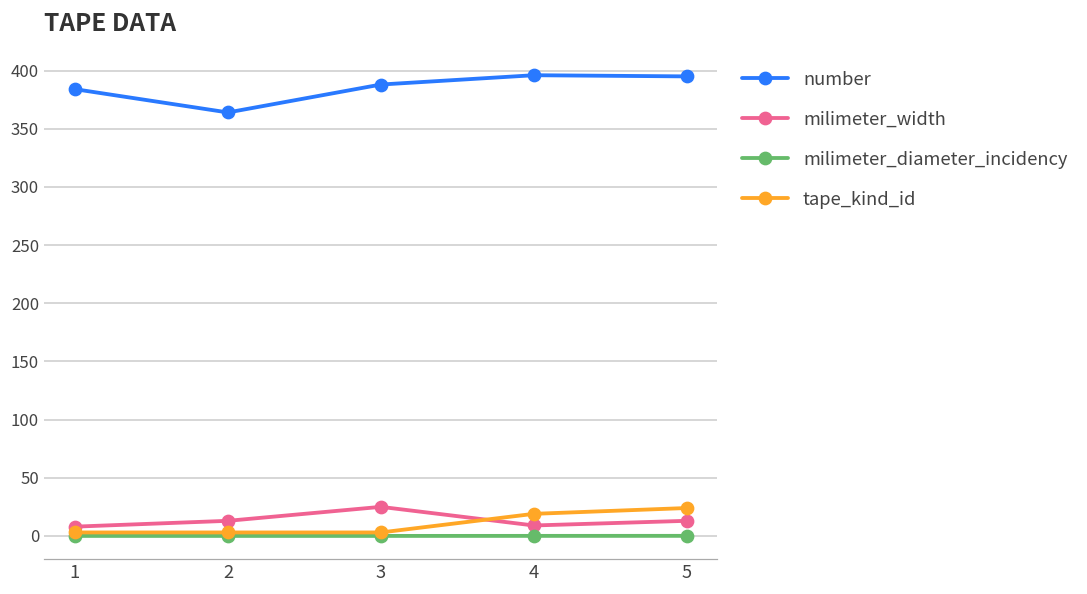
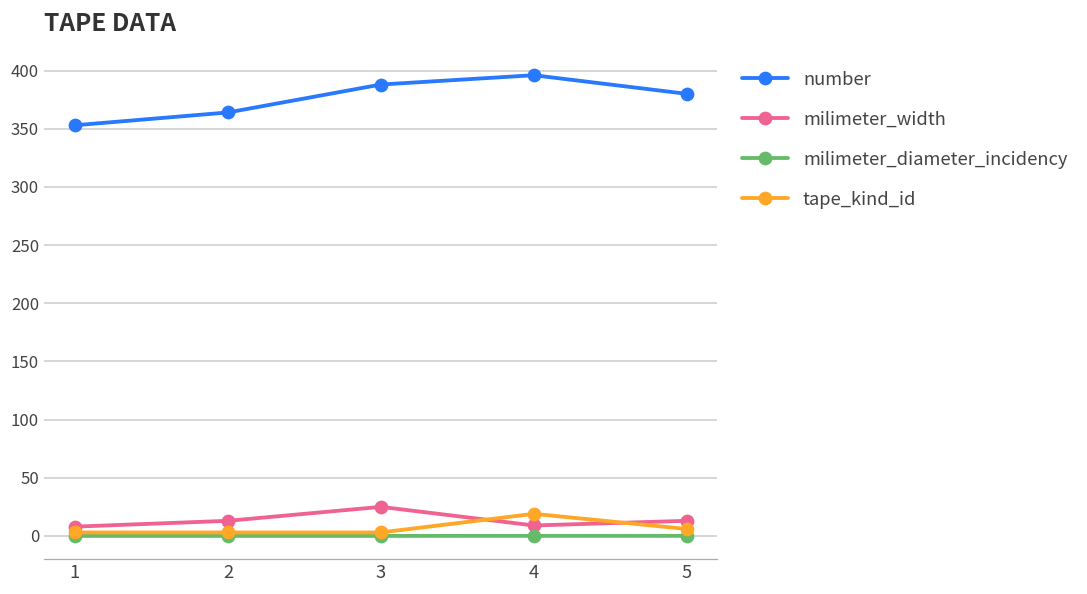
  {
    "number": {
-     "1": 384,
+     "1": 353,
      "2": 364,
      "3": 388,
      "4": 396,
-     "5": 395
+     "5": 380
    },
    "milimeter_width": {
      "1": 8,
      "2": 13,
      "3": 25,
      "4": 9,
      "5": 13
    },
    "milimeter_diameter_incidency": {
      "1": 0,
      "2": 0,
      "3": 0,
      "4": 0,
      "5": 0
    },
    "tape_kind_id": {
      "1": 3,
      "2": 3,
      "3": 3,
      "4": 19,
-     "5": 24
+     "5": 6
    }
  }
